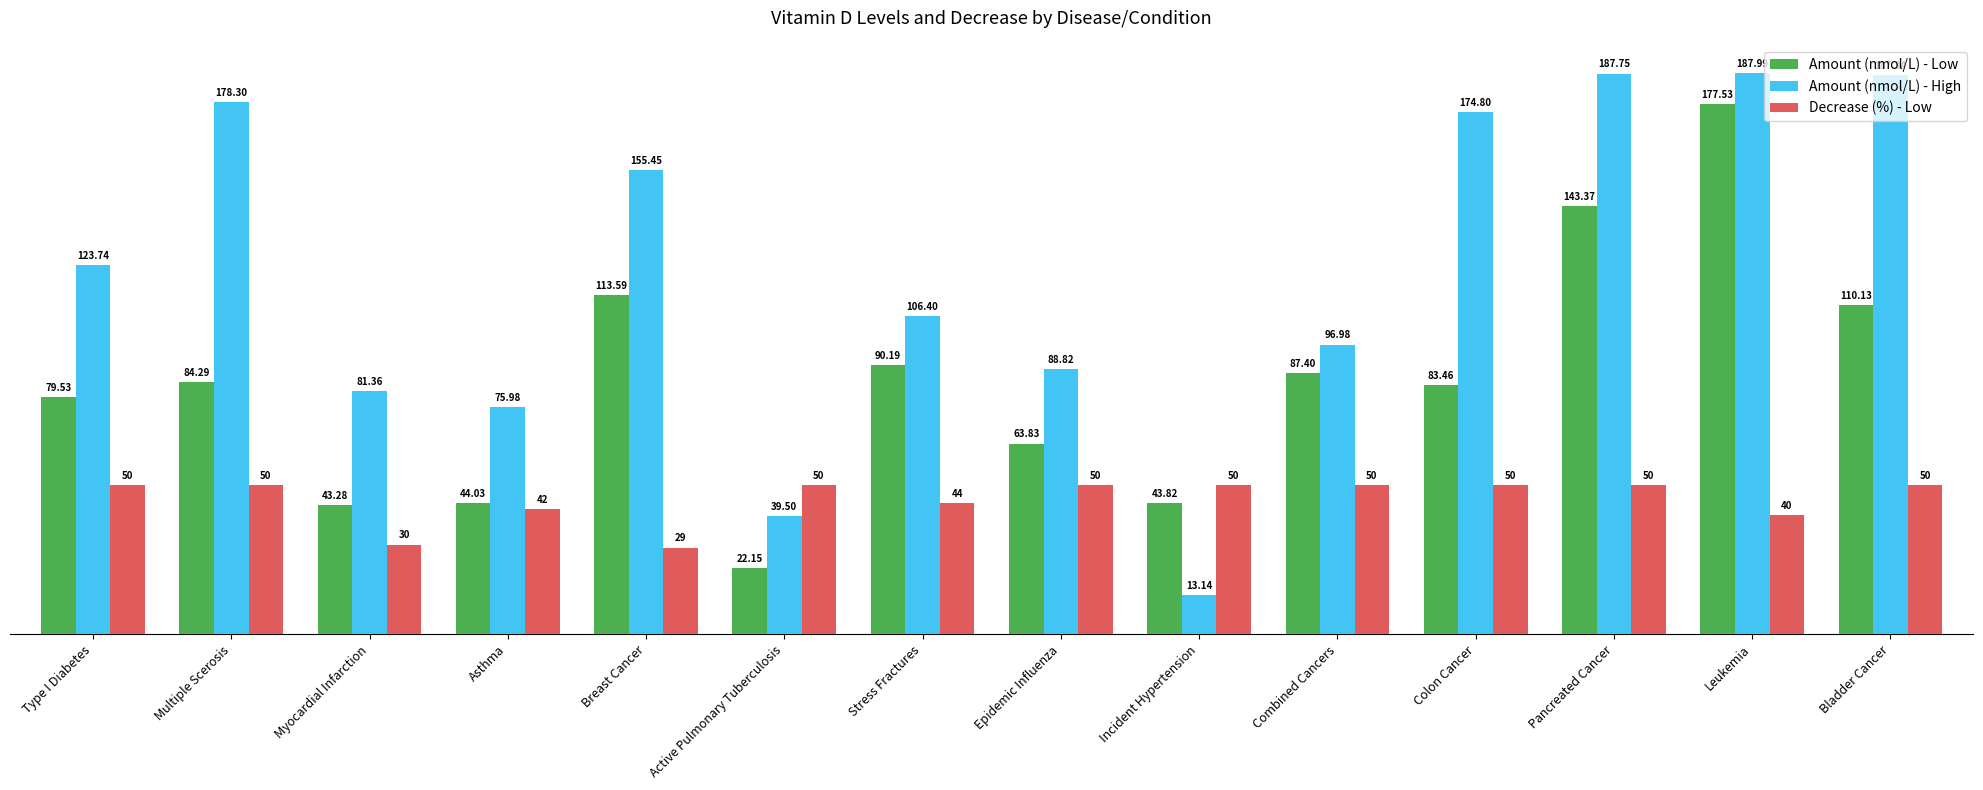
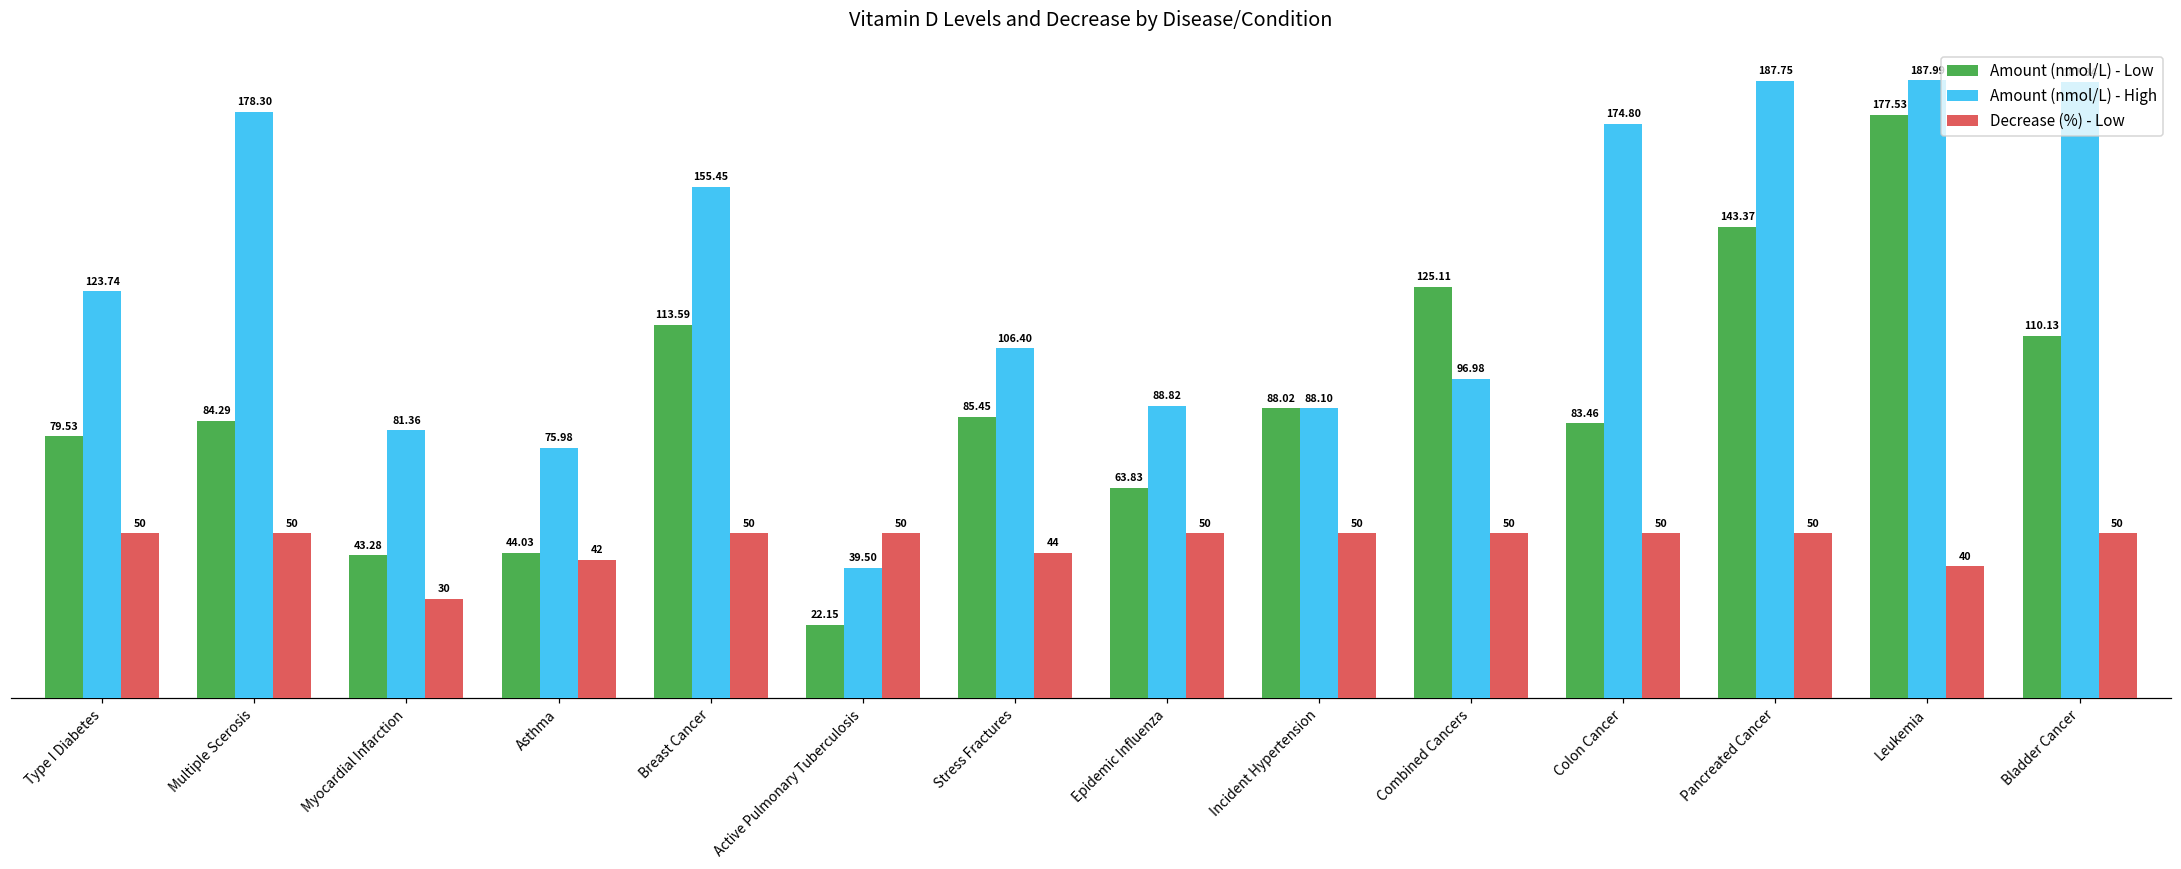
  {
    "Amount (nmol/L) - Low": {
      "Type I Diabetes": 79.53,
      "Multiple Scerosis": 84.29,
      "Myocardial Infarction": 43.28,
      "Asthma": 44.03,
      "Breast Cancer": 113.59,
      "Active Pulmonary Tuberculosis": 22.15,
-     "Stress Fractures": 90.19,
+     "Stress Fractures": 85.45,
      "Epidemic Influenza": 63.83,
-     "Incident Hypertension": 43.82,
-     "Combined Cancers": 87.40,
+     "Incident Hypertension": 88.02,
+     "Combined Cancers": 125.11,
      "Colon Cancer": 83.46,
      "Pancreated Cancer": 143.37,
      "Leukemia": 177.53,
      "Bladder Cancer": 110.13
    },
    "Amount (nmol/L) - High": {
      "Type I Diabetes": 123.74,
      "Multiple Scerosis": 178.30,
      "Myocardial Infarction": 81.36,
      "Asthma": 75.98,
      "Breast Cancer": 155.45,
      "Active Pulmonary Tuberculosis": 39.50,
      "Stress Fractures": 106.40,
      "Epidemic Influenza": 88.82,
-     "Incident Hypertension": 13.14,
+     "Incident Hypertension": 88.10,
      "Combined Cancers": 96.98,
      "Colon Cancer": 174.80,
      "Pancreated Cancer": 187.75
    },
    "Decrease (%) - Low": {
      "Type I Diabetes": 50,
      "Multiple Scerosis": 50,
      "Myocardial Infarction": 30,
      "Asthma": 42,
-     "Breast Cancer": 29,
+     "Breast Cancer": 50,
      "Active Pulmonary Tuberculosis": 50,
      "Stress Fractures": 44,
      "Epidemic Influenza": 50,
      "Incident Hypertension": 50,
      "Combined Cancers": 50,
      "Colon Cancer": 50,
      "Pancreated Cancer": 50,
      "Leukemia": 40,
      "Bladder Cancer": 50
    }
  }
